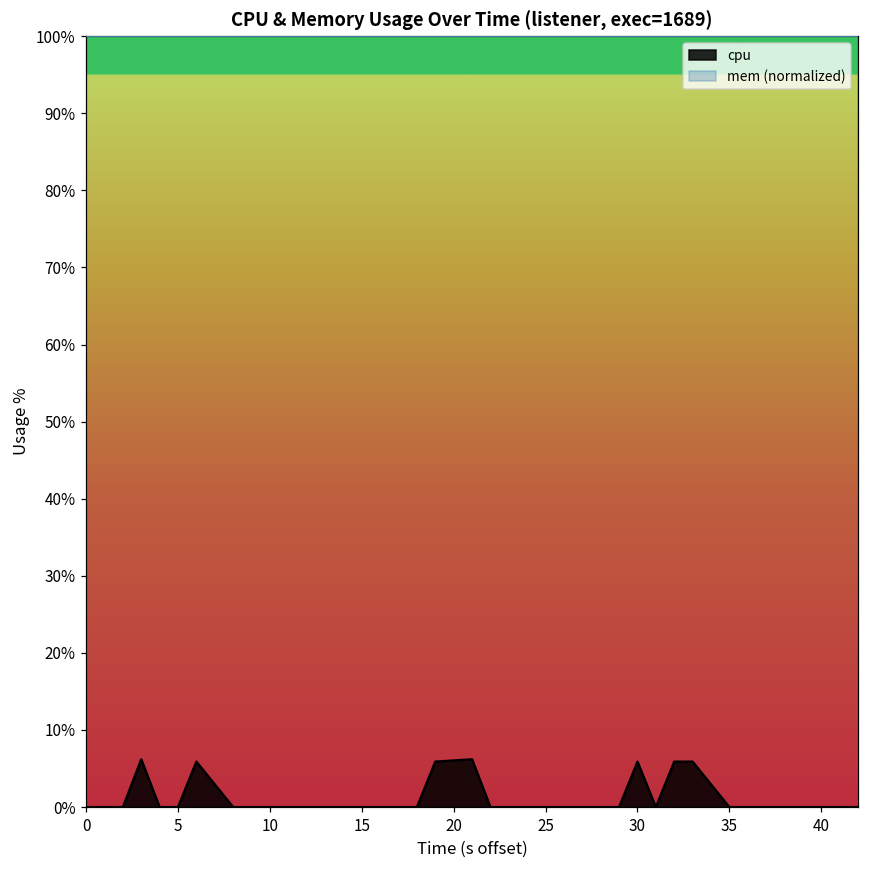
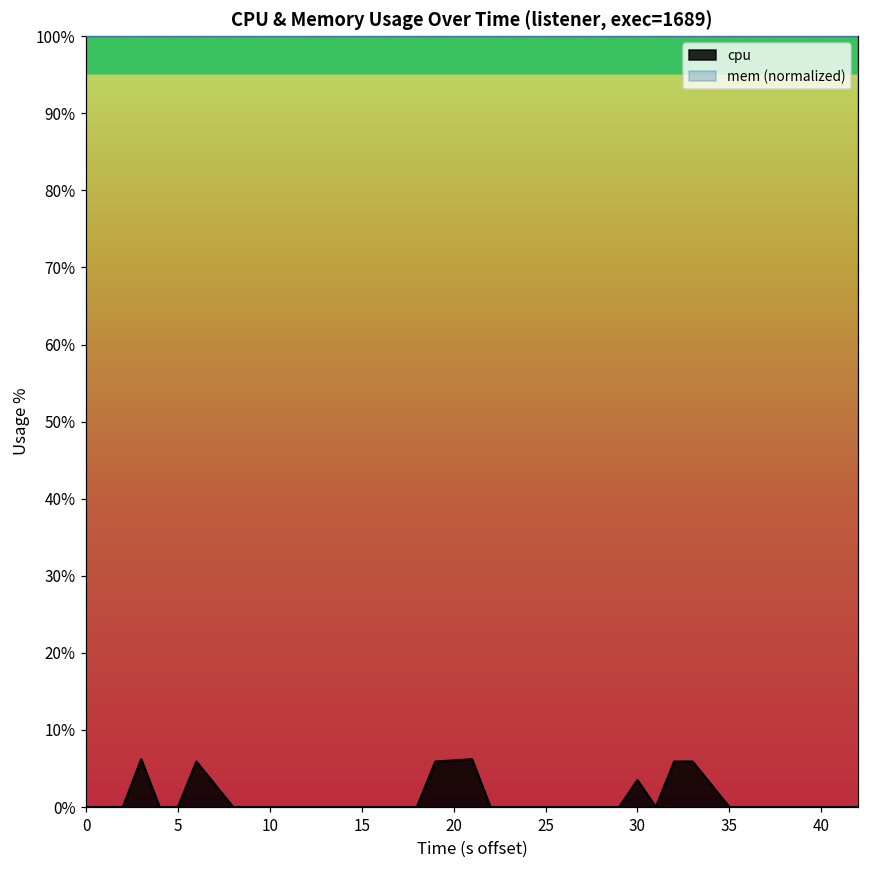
  {
    "cpu": {
      "0": "0%",
      "5": "0%",
      "10": "0%",
      "15": "0%",
      "25": "0%",
-     "30": "6%",
+     "30": "4%",
      "35": "0%",
      "40": "0%"
    },
    "mem (normalized)": {
      "0": "100%",
      "5": "100%",
      "10": "100%",
      "15": "100%",
      "25": "100%",
      "30": "100%",
      "35": "100%",
      "40": "100%"
    }
  }
